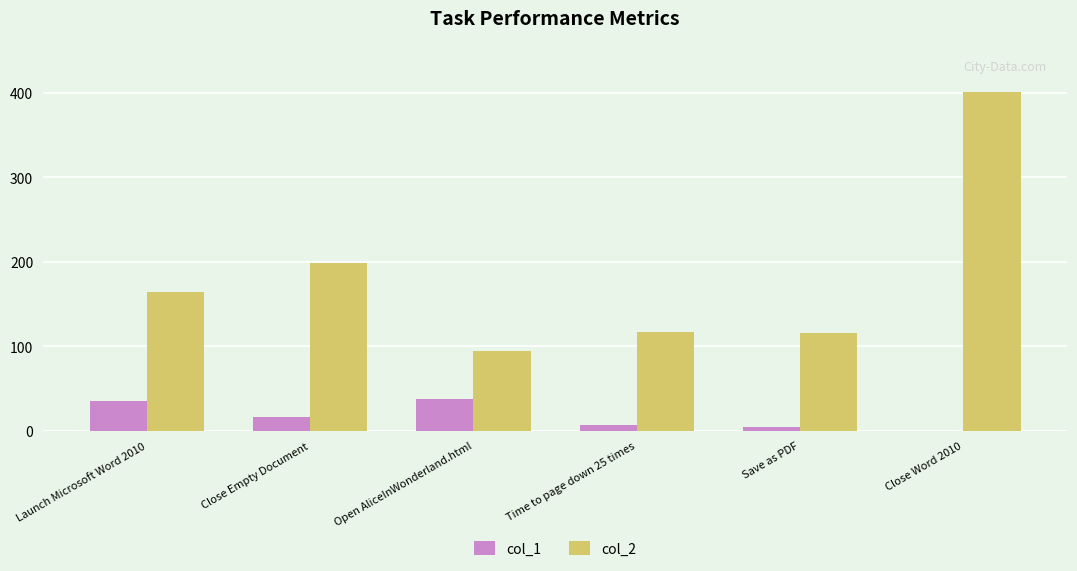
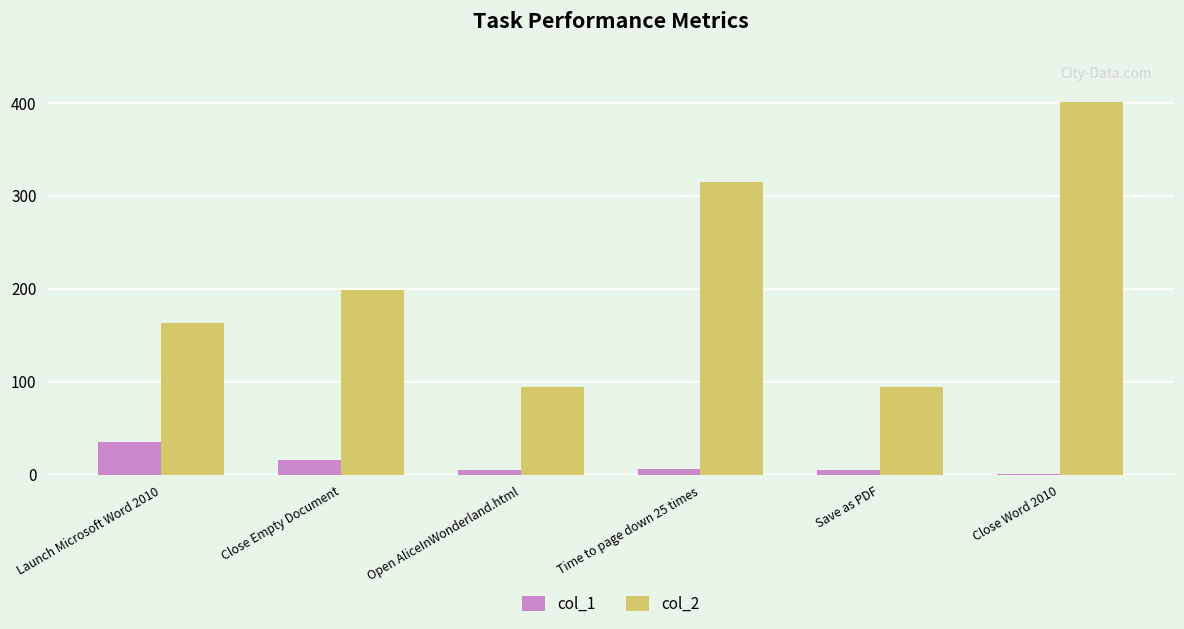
  {
    "col_1": {
      "Launch Microsoft Word 2010": 30,
      "Close Empty Document": 20,
-     "Open AliceInWonderland.html": 40,
+     "Open AliceInWonderland.html": 10,
      "Time to page down 25 times": 10,
      "Save as PDF": 0
    },
    "col_2": {
      "Launch Microsoft Word 2010": 160,
      "Close Empty Document": 200,
      "Open AliceInWonderland.html": 90,
-     "Time to page down 25 times": 120,
-     "Save as PDF": 120,
+     "Time to page down 25 times": 310,
+     "Save as PDF": 90,
      "Close Word 2010": 400
    }
  }
